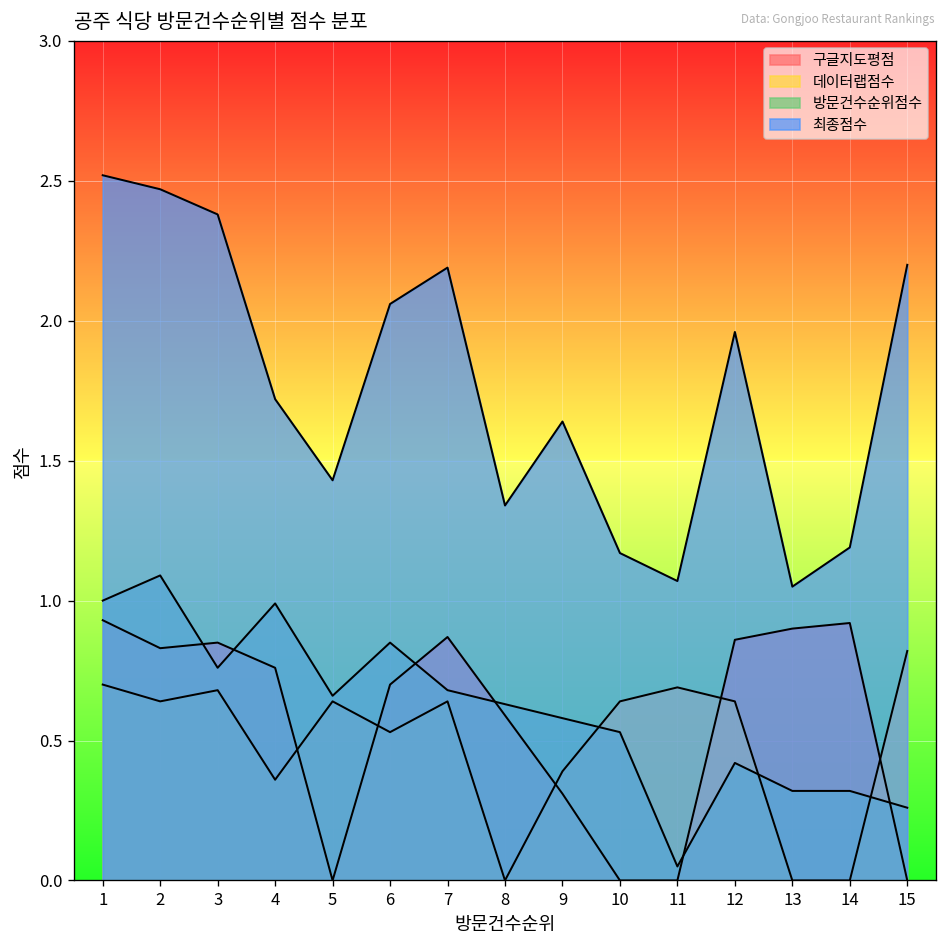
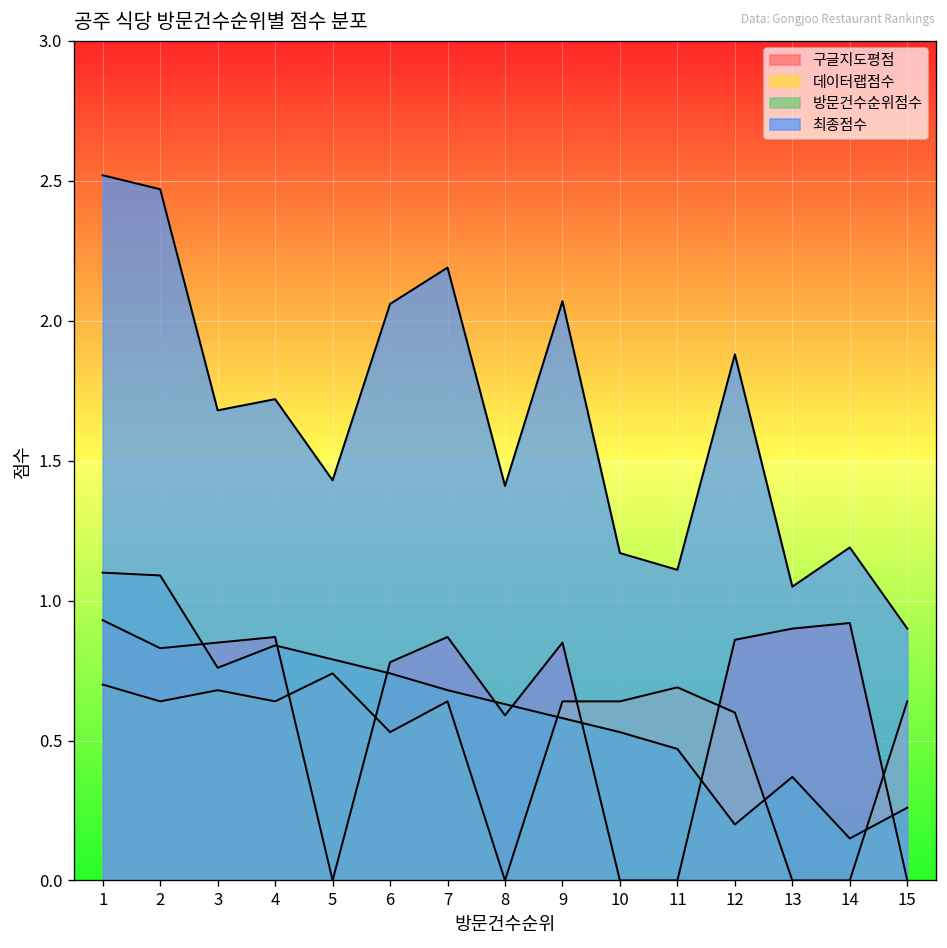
  {
    "구글지도평점": {
      "1": 0.93,
      "2": 0.83,
      "3": 0.85,
-     "4": 0.76,
+     "4": 0.87,
      "5": 0.00,
-     "6": 0.70,
+     "6": 0.78,
      "7": 0.87,
      "8": 0.59,
-     "9": 0.31,
+     "9": 0.85,
      "10": 0.00,
      "11": 0.00,
      "12": 0.86,
      "13": 0.90,
      "14": 0.92,
      "15": 0.00
    },
    "데이터랩점수": {
      "1": 0.70,
      "2": 0.64,
      "3": 0.68,
-     "4": 0.36,
-     "5": 0.64,
+     "4": 0.64,
+     "5": 0.74,
      "6": 0.53,
      "7": 0.64,
      "8": 0.00,
-     "9": 0.39,
+     "9": 0.64,
      "10": 0.64,
      "11": 0.69,
-     "12": 0.64,
+     "12": 0.60,
      "13": 0.00,
      "14": 0.00,
-     "15": 0.82
+     "15": 0.64
    },
    "방문건수순위점수": {
-     "1": 1.0,
+     "1": 1.1,
      "2": 1.09,
      "3": 0.76,
-     "4": 0.99,
-     "5": 0.66,
-     "6": 0.85,
+     "4": 0.84,
+     "5": 0.79,
+     "6": 0.74,
      "7": 0.68,
      "8": 0.63,
      "9": 0.58,
      "10": 0.53,
-     "11": 0.05,
-     "12": 0.42,
-     "13": 0.32,
-     "14": 0.32,
+     "11": 0.47,
+     "12": 0.20,
+     "13": 0.37,
+     "14": 0.15,
      "15": 0.26
    },
    "최종점수": {
      "1": 2.52,
      "2": 2.47,
-     "3": 2.38,
+     "3": 1.68,
      "4": 1.72,
      "5": 1.43,
      "6": 2.06,
      "7": 2.19,
-     "8": 1.34,
-     "9": 1.64,
+     "8": 1.41,
+     "9": 2.07,
      "10": 1.17,
-     "11": 1.07,
-     "12": 1.96,
+     "11": 1.11,
+     "12": 1.88,
      "13": 1.05,
      "14": 1.19,
-     "15": 2.2
+     "15": 0.9
    }
  }
